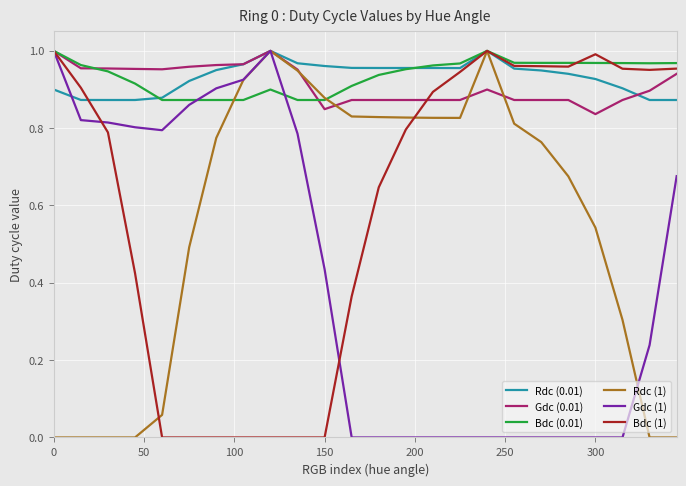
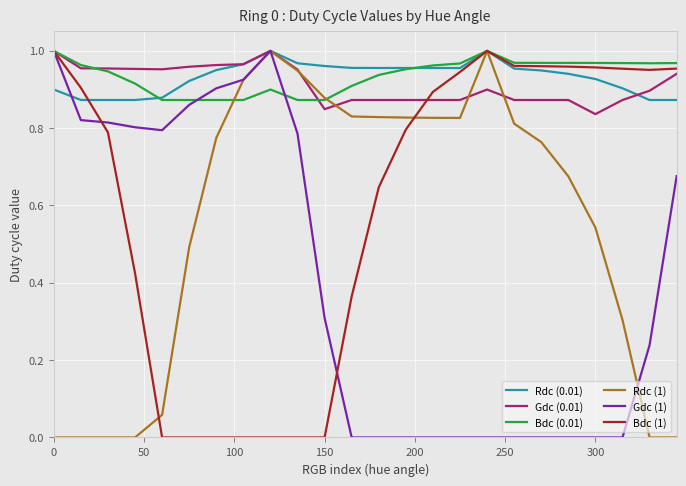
  {
    "Rdc (0.01)": {
      "0": 0.90,
      "150": 0.96,
      "300": 0.93
    },
    "Gdc (0.01)": {
      "150": 0.85,
      "300": 0.84
    },
    "Bdc (0.01)": {
      "300": 0.97
    },
    "Rdc (1)": {
      "0": 0.00,
      "300": 0.54
    },
    "Gdc (1)": {
-     "150": 0.44,
+     "150": 0.31,
      "300": 0.00
    },
    "Bdc (1)": {
      "150": 0.00,
-     "300": 0.99
+     "300": 0.96
    }
  }
